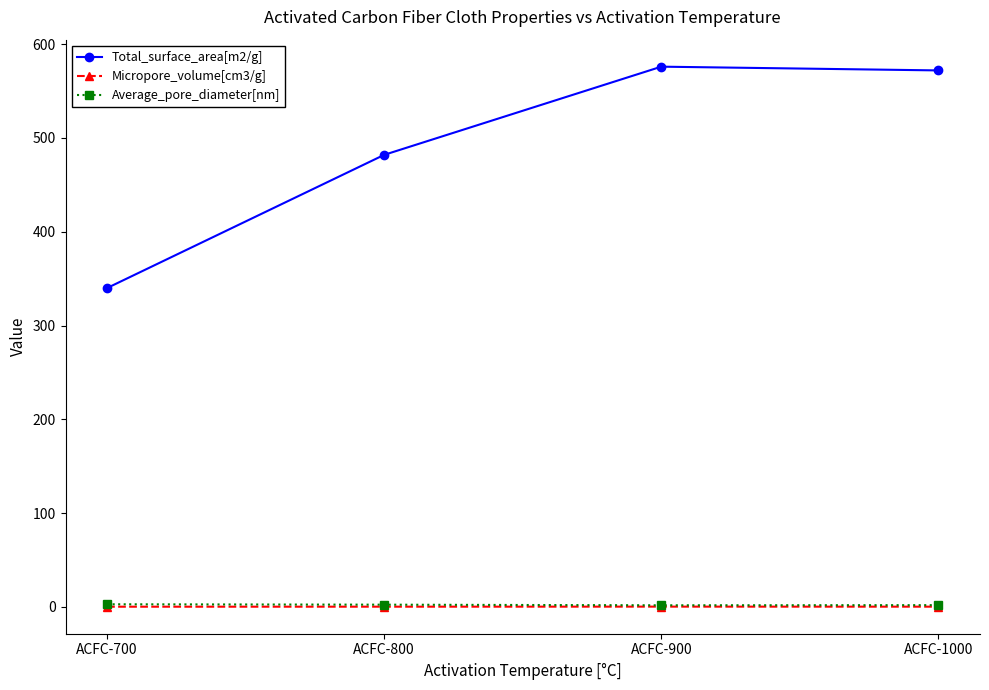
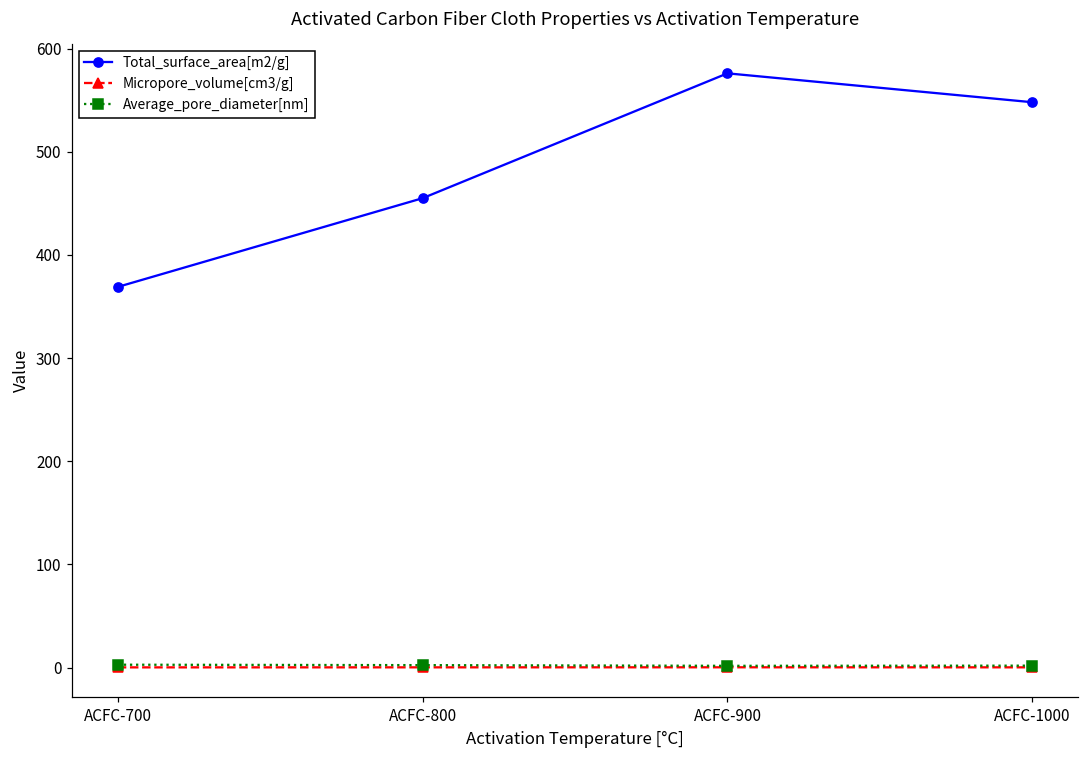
  {
    "Total_surface_area[m2/g]": {
-     "ACFC-700": 340,
-     "ACFC-800": 480,
+     "ACFC-700": 370,
+     "ACFC-800": 460,
      "ACFC-900": 580,
-     "ACFC-1000": 570
+     "ACFC-1000": 550
    }
  }
